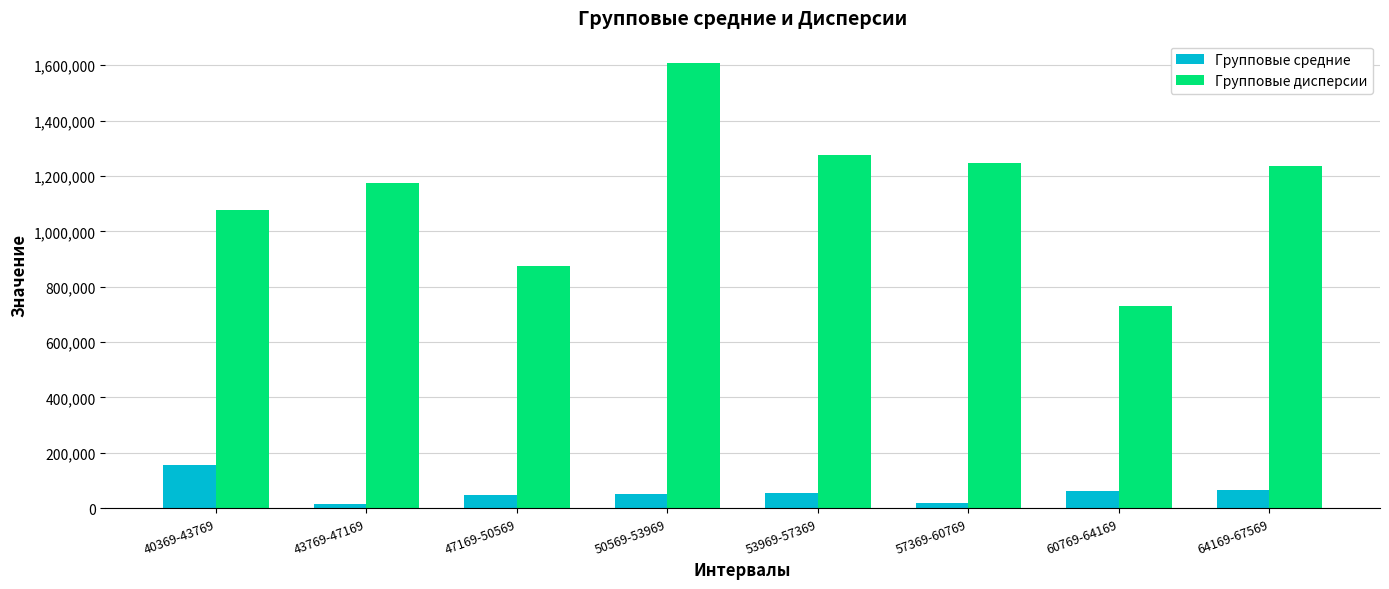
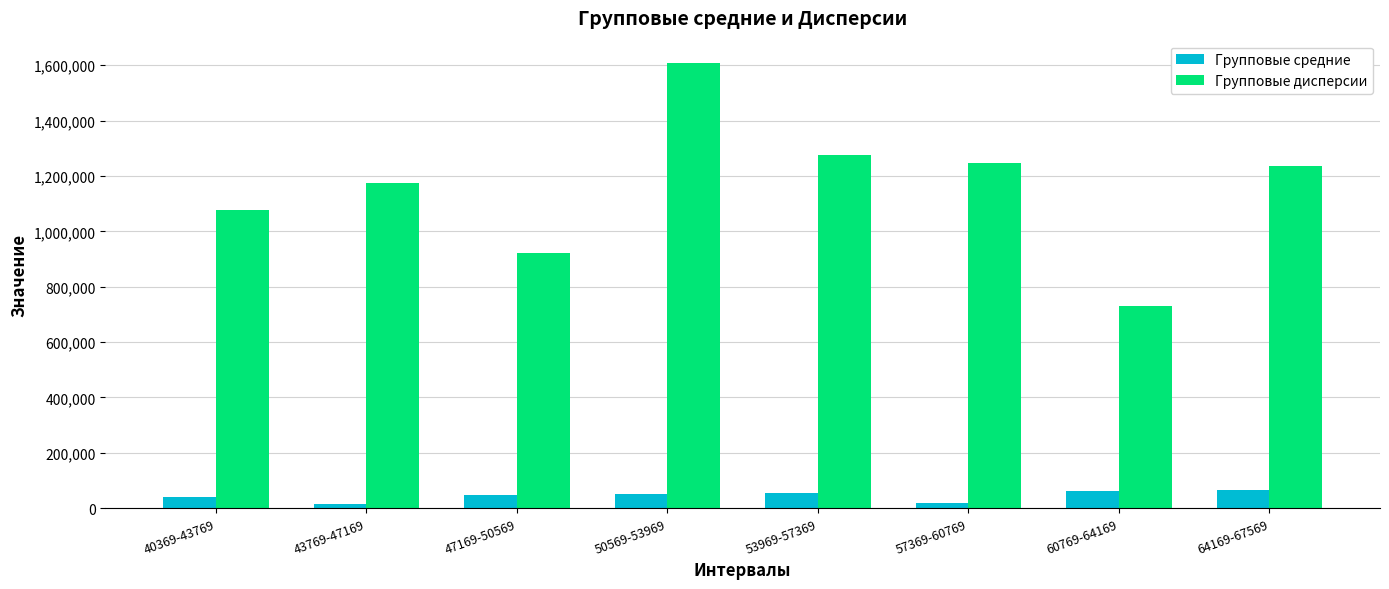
  {
    "Групповые средние": {
-     "40369-43769": "160,000",
+     "40369-43769": "40,000",
      "43769-47169": "20,000",
      "47169-50569": "50,000",
      "50569-53969": "50,000",
      "53969-57369": "60,000",
      "57369-60769": "20,000",
      "60769-64169": "60,000",
      "64169-67569": "70,000"
    },
    "Групповые дисперсии": {
      "40369-43769": "1,080,000",
      "43769-47169": "1,170,000",
-     "47169-50569": "880,000",
+     "47169-50569": "920,000",
      "50569-53969": "1,610,000",
      "53969-57369": "1,270,000",
      "57369-60769": "1,250,000",
      "60769-64169": "730,000",
      "64169-67569": "1,240,000"
    }
  }
